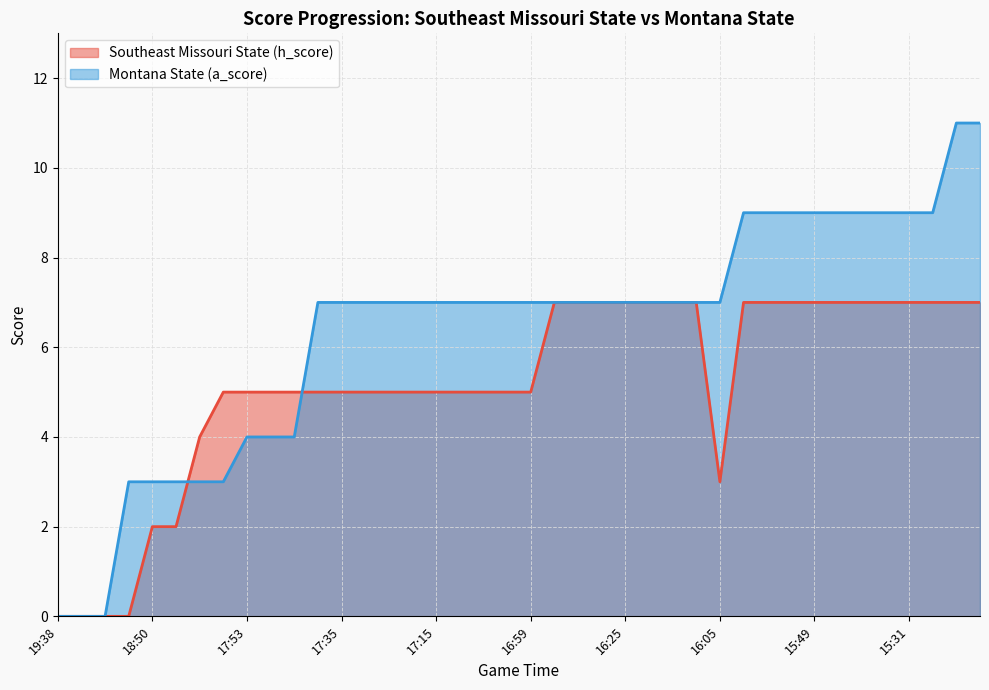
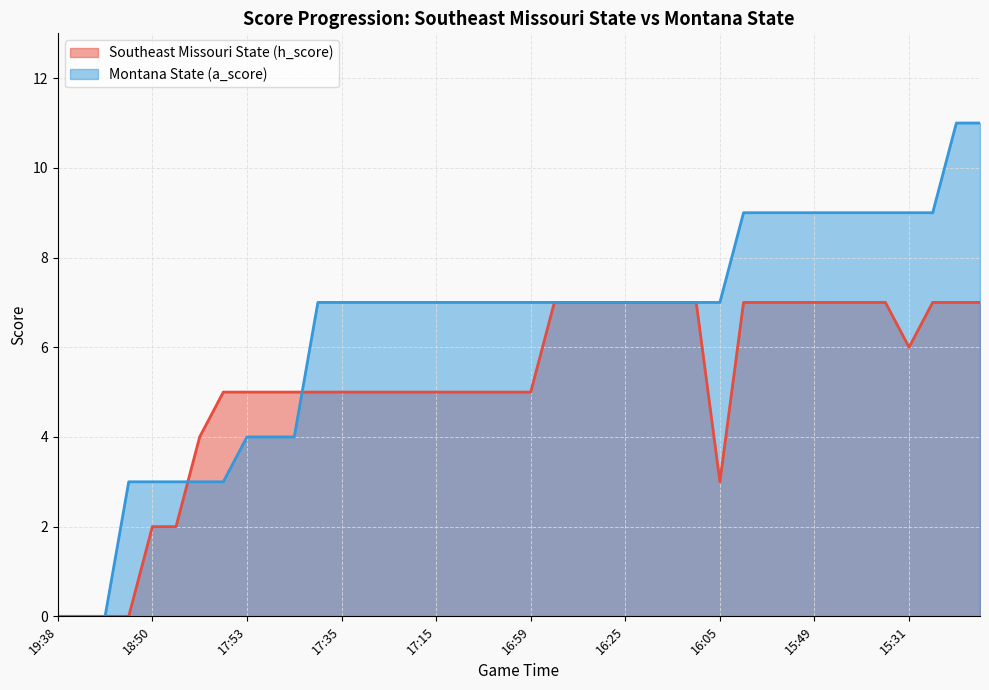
  {
    "Southeast Missouri State (h_score)": {
      "16:05": 3,
-     "15:31": 7
+     "15:31": 6
    },
    "Montana State (a_score)": {
      "16:05": 7,
      "15:31": 9
    }
  }
